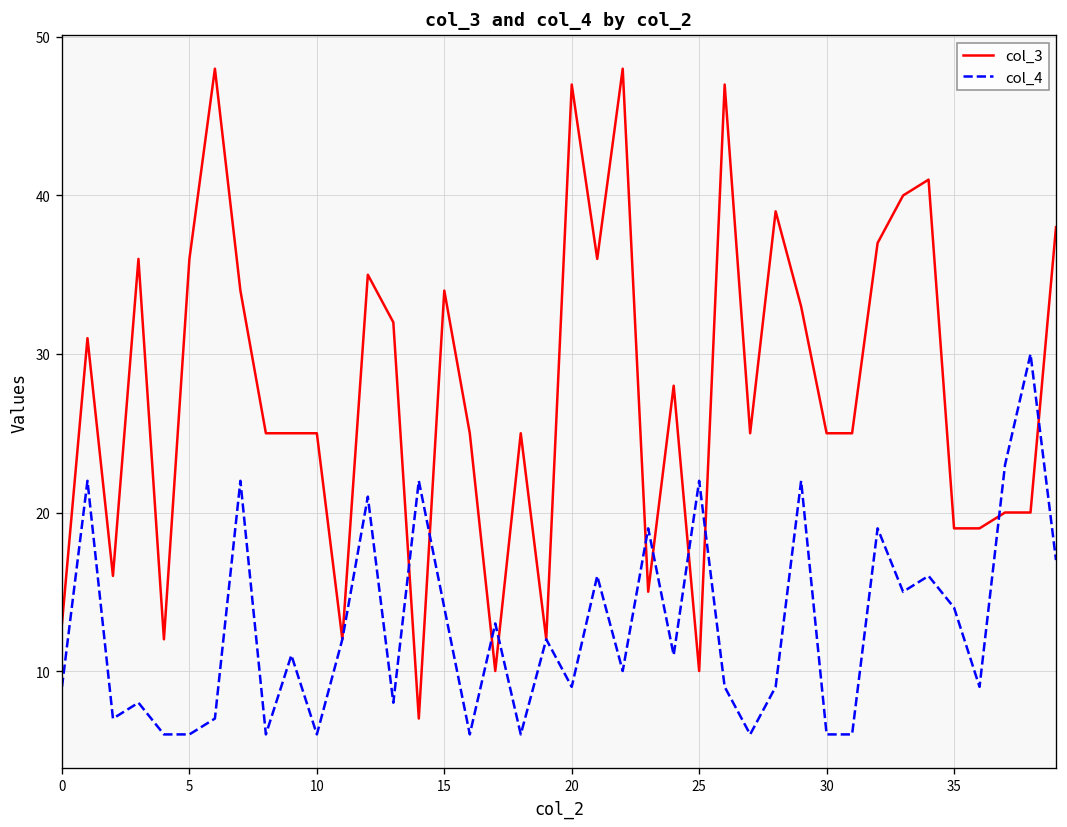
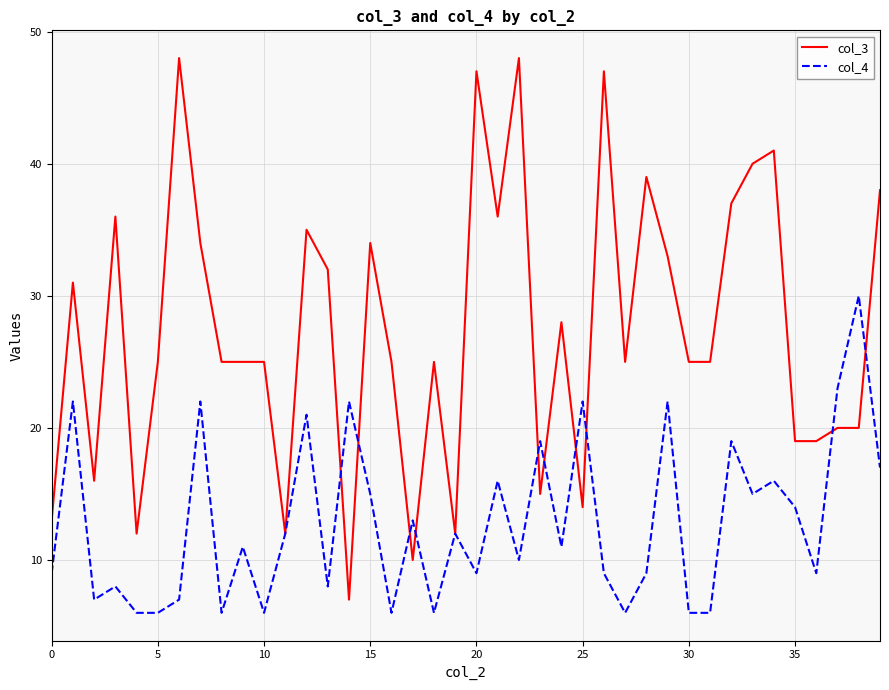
  {
    "col_3": {
      "0": 13,
-     "5": 36,
+     "5": 25,
      "10": 25,
      "15": 34,
      "20": 47,
-     "25": 10,
+     "25": 14,
      "30": 25,
      "35": 19
    },
    "col_4": {
      "0": 9,
      "5": 6,
      "10": 6,
-     "15": 14,
+     "15": 15,
      "20": 9,
      "25": 22,
      "30": 6,
      "35": 14
    }
  }
